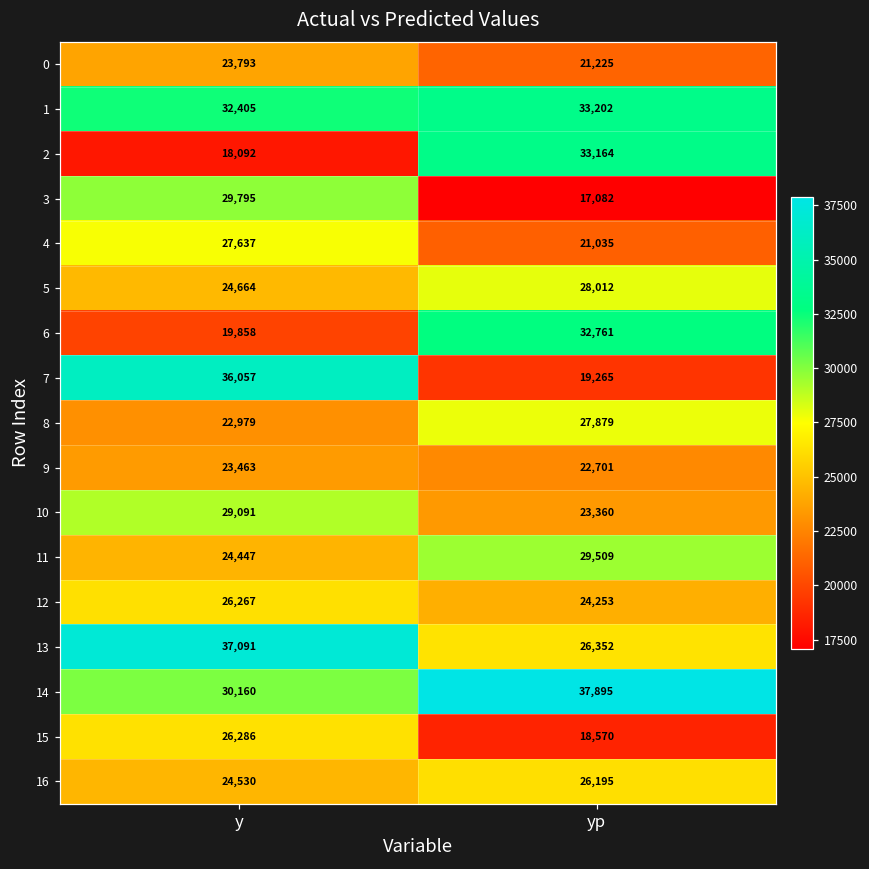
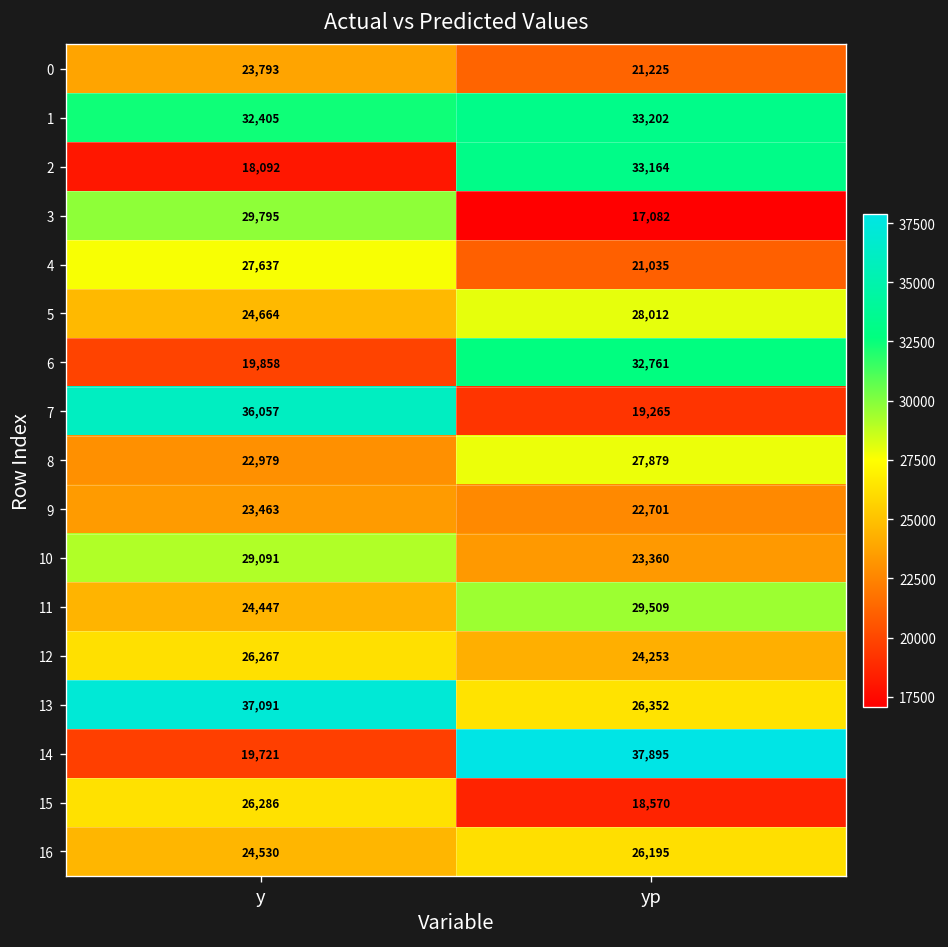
  {
    "0": {
      "y": "23,793",
      "yp": "21,225"
    },
    "1": {
      "y": "32,405",
      "yp": "33,202"
    },
    "2": {
      "y": "18,092",
      "yp": "33,164"
    },
    "3": {
      "y": "29,795",
      "yp": "17,082"
    },
    "4": {
      "y": "27,637",
      "yp": "21,035"
    },
    "5": {
      "y": "24,664",
      "yp": "28,012"
    },
    "6": {
      "y": "19,858",
      "yp": "32,761"
    },
    "7": {
      "y": "36,057",
      "yp": "19,265"
    },
    "8": {
      "y": "22,979",
      "yp": "27,879"
    },
    "9": {
      "y": "23,463",
      "yp": "22,701"
    },
    "10": {
      "y": "29,091",
      "yp": "23,360"
    },
    "11": {
      "y": "24,447",
      "yp": "29,509"
    },
    "12": {
      "y": "26,267",
      "yp": "24,253"
    },
    "13": {
      "y": "37,091",
      "yp": "26,352"
    },
    "14": {
-     "y": "30,160",
+     "y": "19,721",
      "yp": "37,895"
    },
    "15": {
      "y": "26,286",
      "yp": "18,570"
    },
    "16": {
      "y": "24,530",
      "yp": "26,195"
    }
  }
